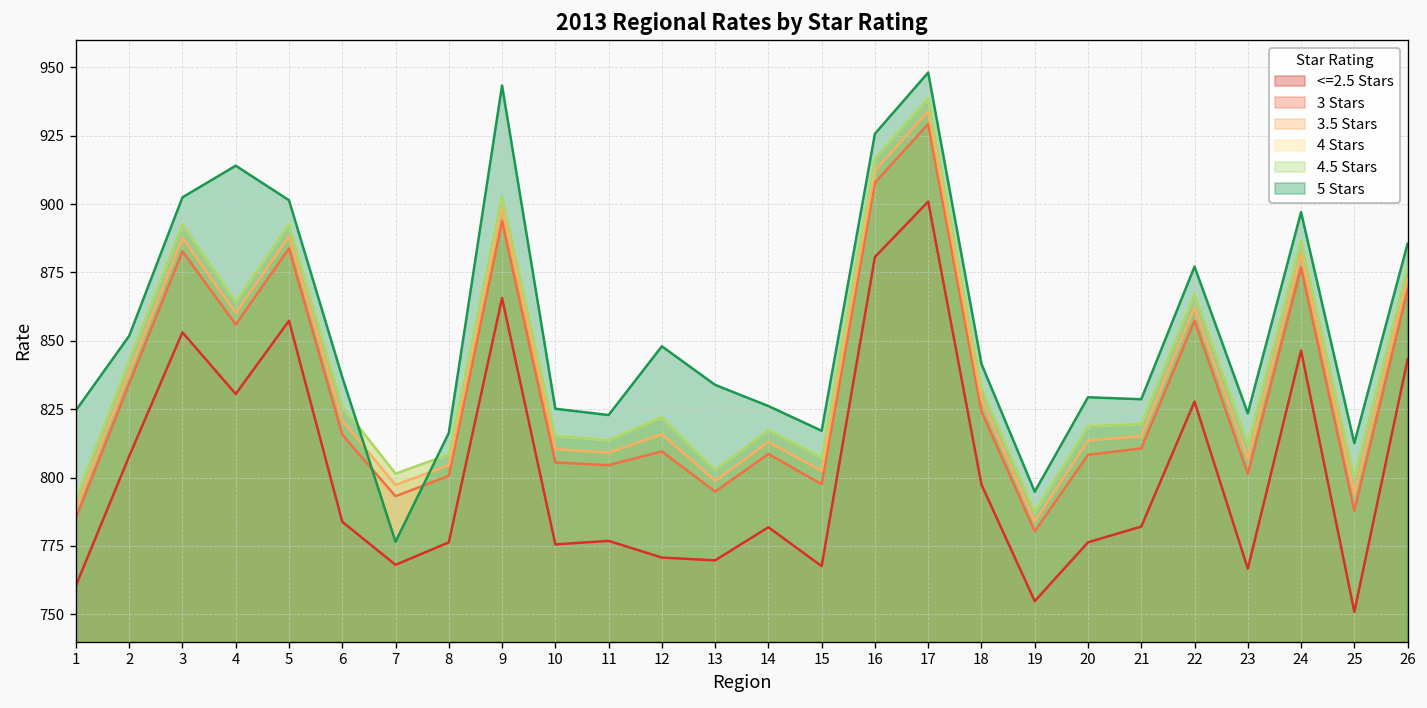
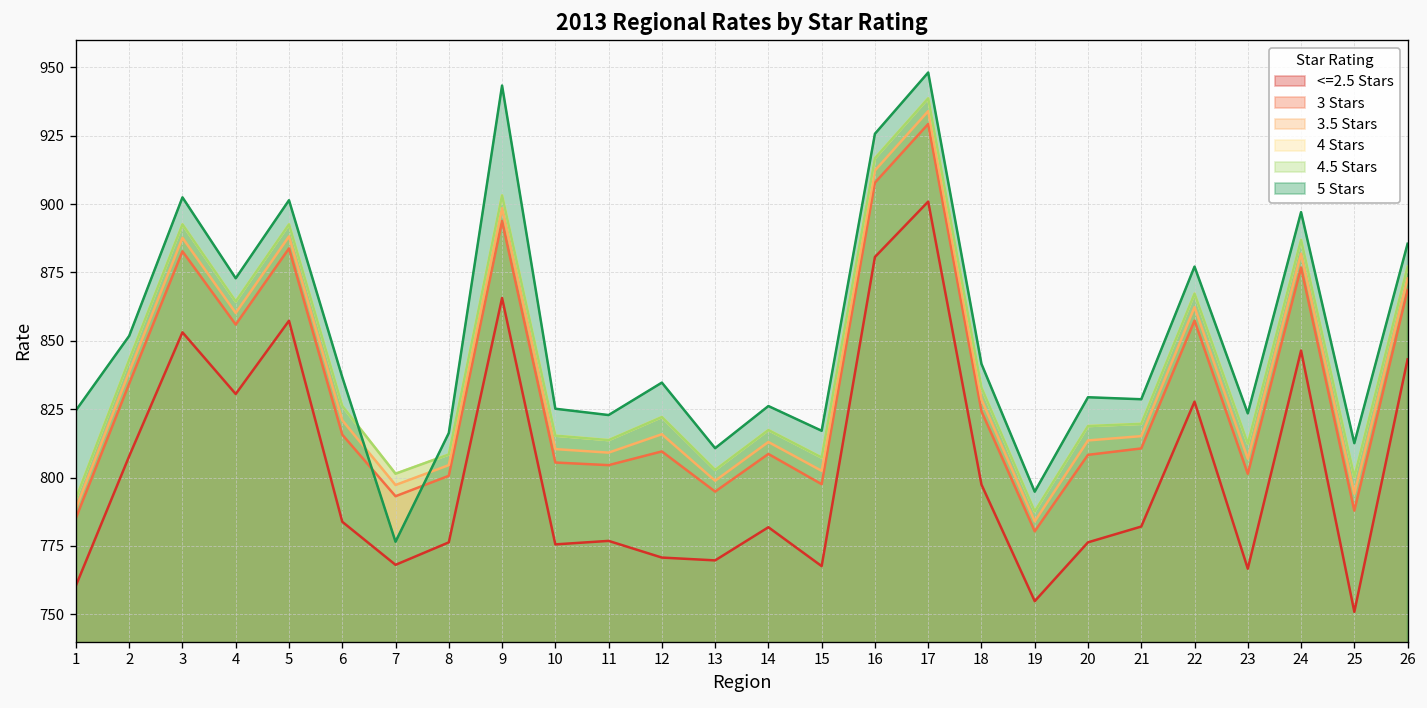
  {
    "5 Stars": {
      "1": 825,
      "2": 852,
      "3": 902,
-     "4": 914,
+     "4": 873,
      "5": 901,
      "6": 837,
      "7": 777,
      "8": 816,
      "9": 943,
      "10": 825,
      "11": 823,
-     "12": 848,
-     "13": 834,
+     "12": 835,
+     "13": 811,
      "14": 826,
      "15": 817,
      "16": 926,
      "17": 948,
      "18": 842,
      "19": 795,
      "20": 829,
      "21": 829,
      "22": 877,
      "23": 823,
      "25": 813,
      "26": 886
    }
  }
